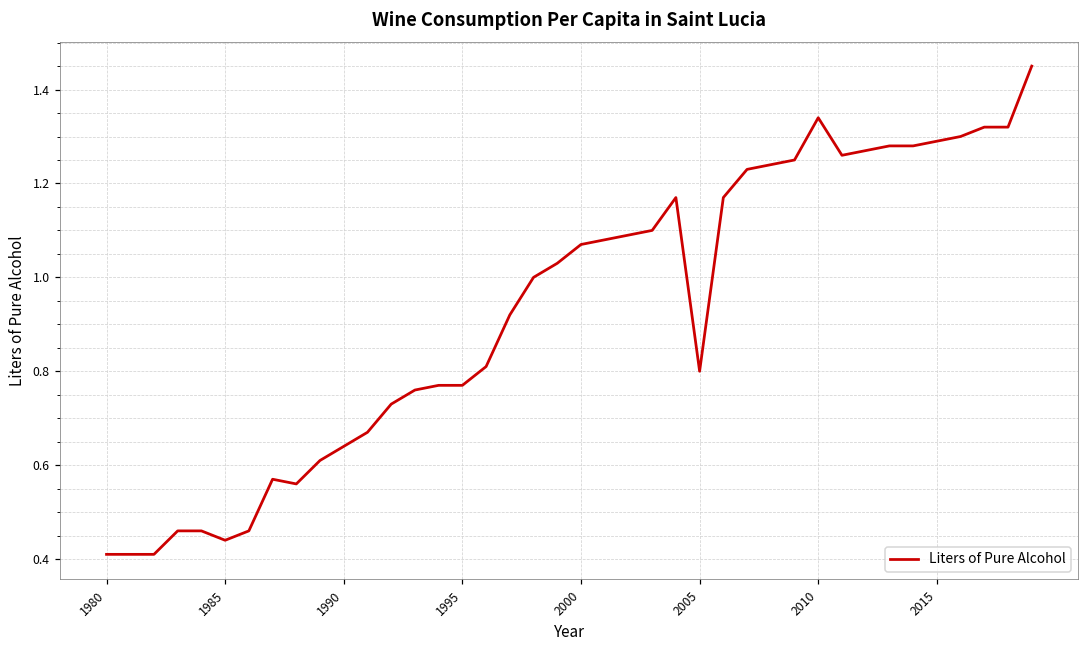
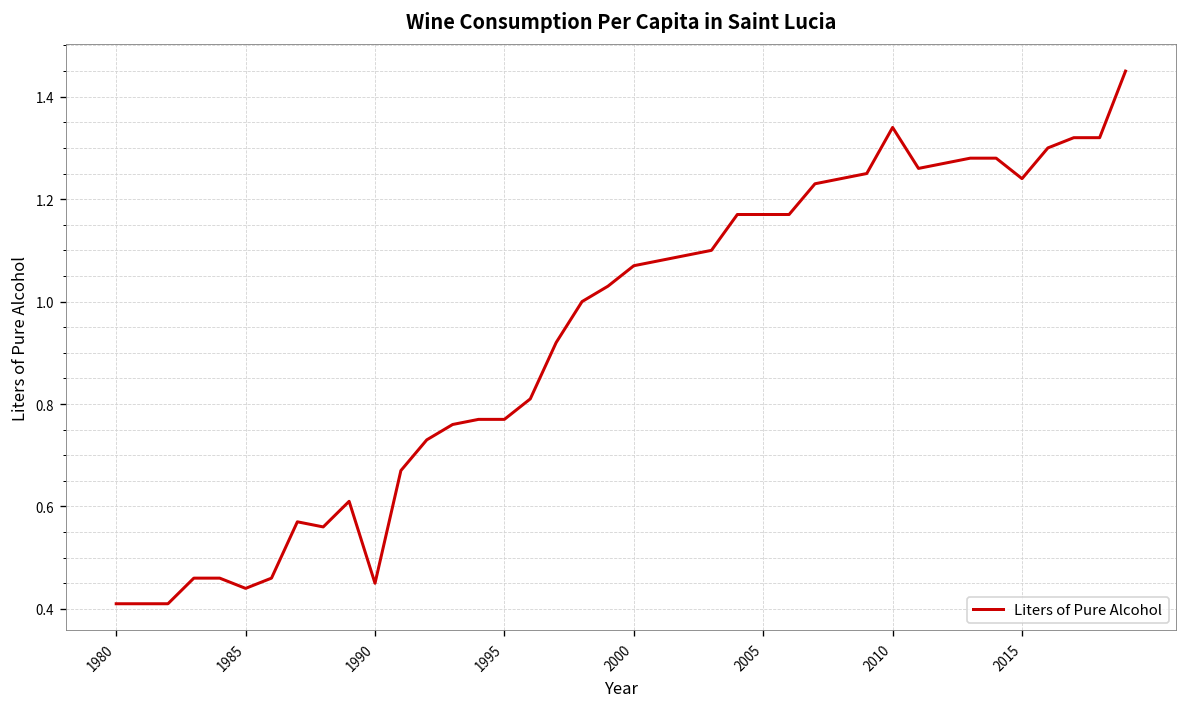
  {
    "1980": 0.41,
    "1985": 0.44,
-   "1990": 0.64,
+   "1990": 0.45,
    "1995": 0.77,
    "2000": 1.07,
-   "2005": 0.80,
+   "2005": 1.17,
    "2010": 1.34,
-   "2015": 1.29
+   "2015": 1.24
  }
